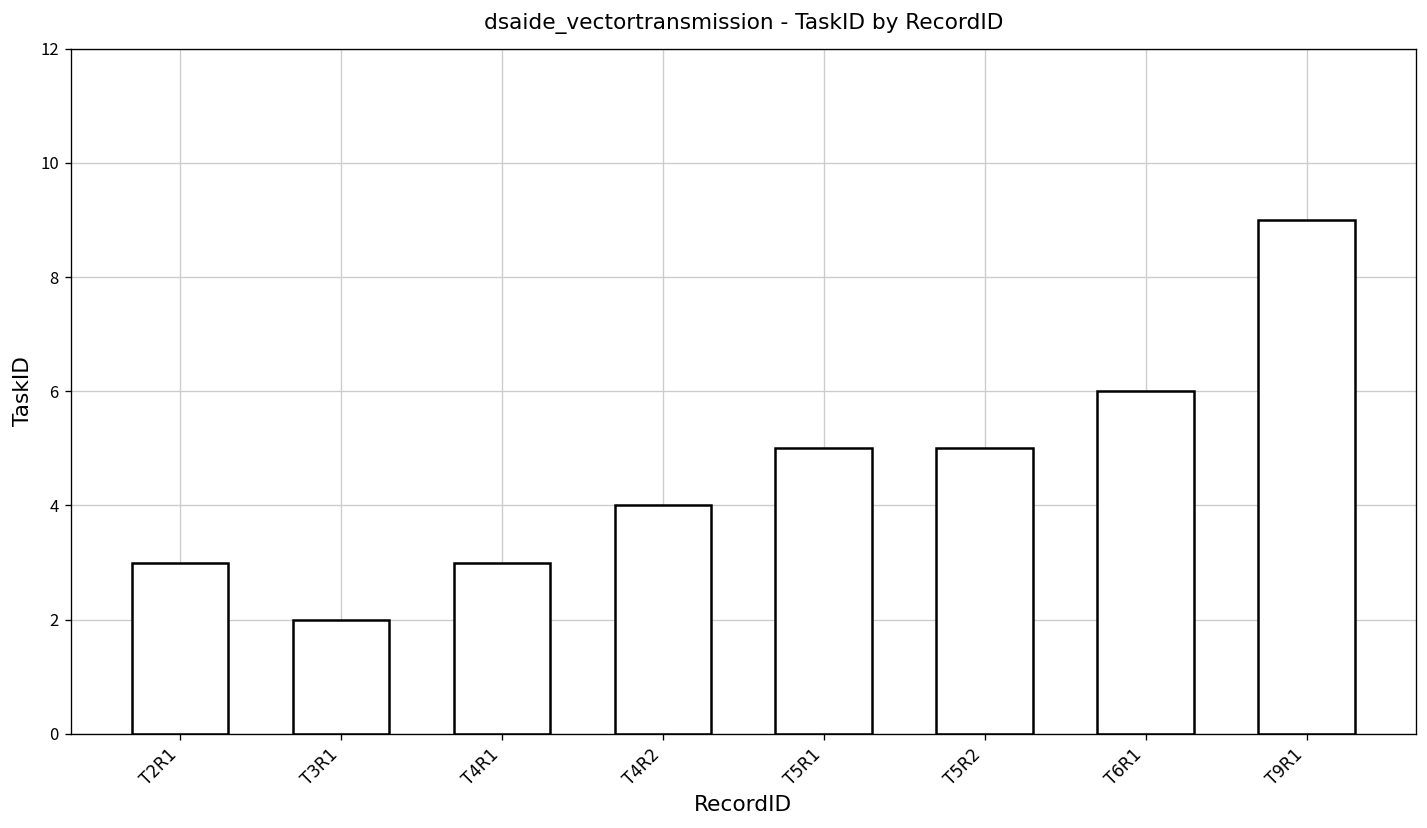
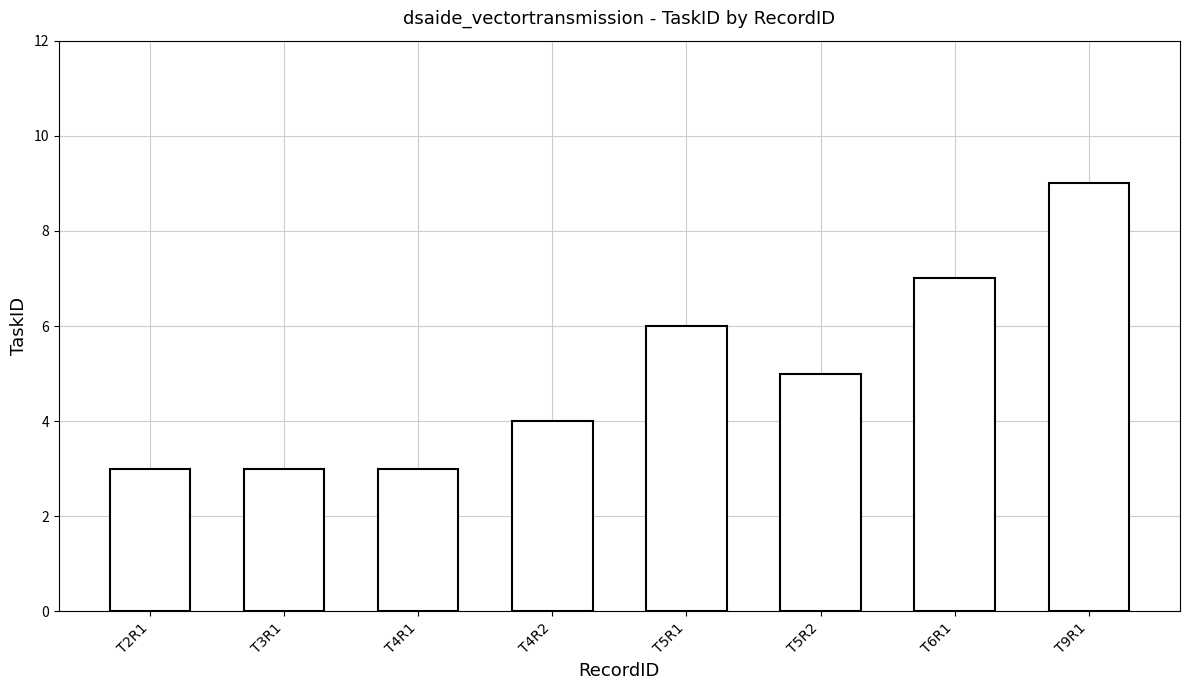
  {
    "T2R1": 3,
-   "T3R1": 2,
+   "T3R1": 3,
    "T4R1": 3,
    "T4R2": 4,
-   "T5R1": 5,
+   "T5R1": 6,
    "T5R2": 5,
-   "T6R1": 6,
+   "T6R1": 7,
    "T9R1": 9
  }
